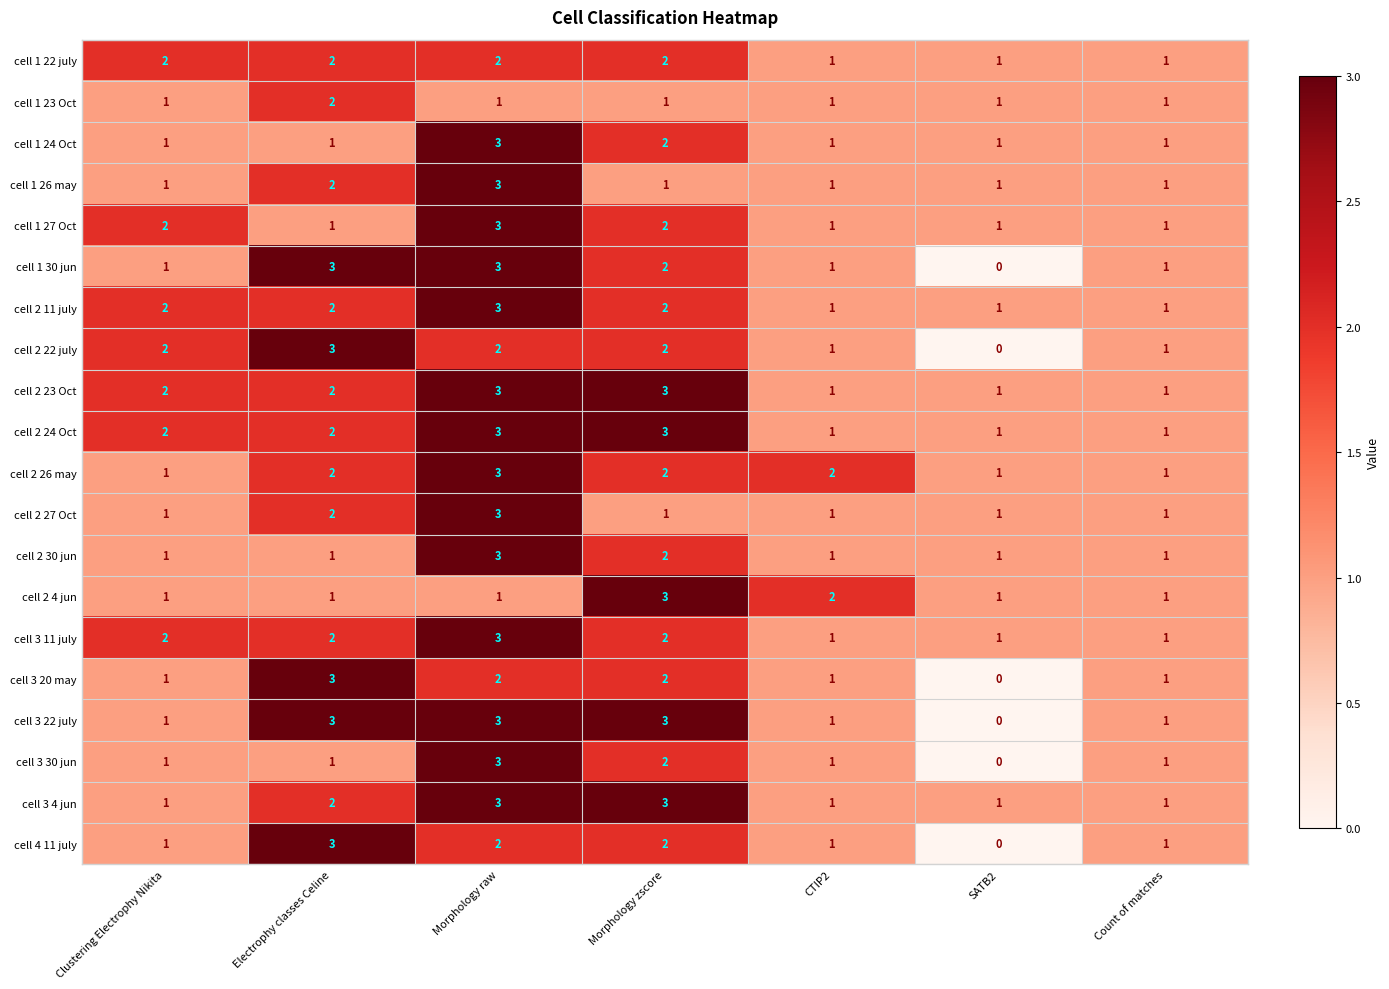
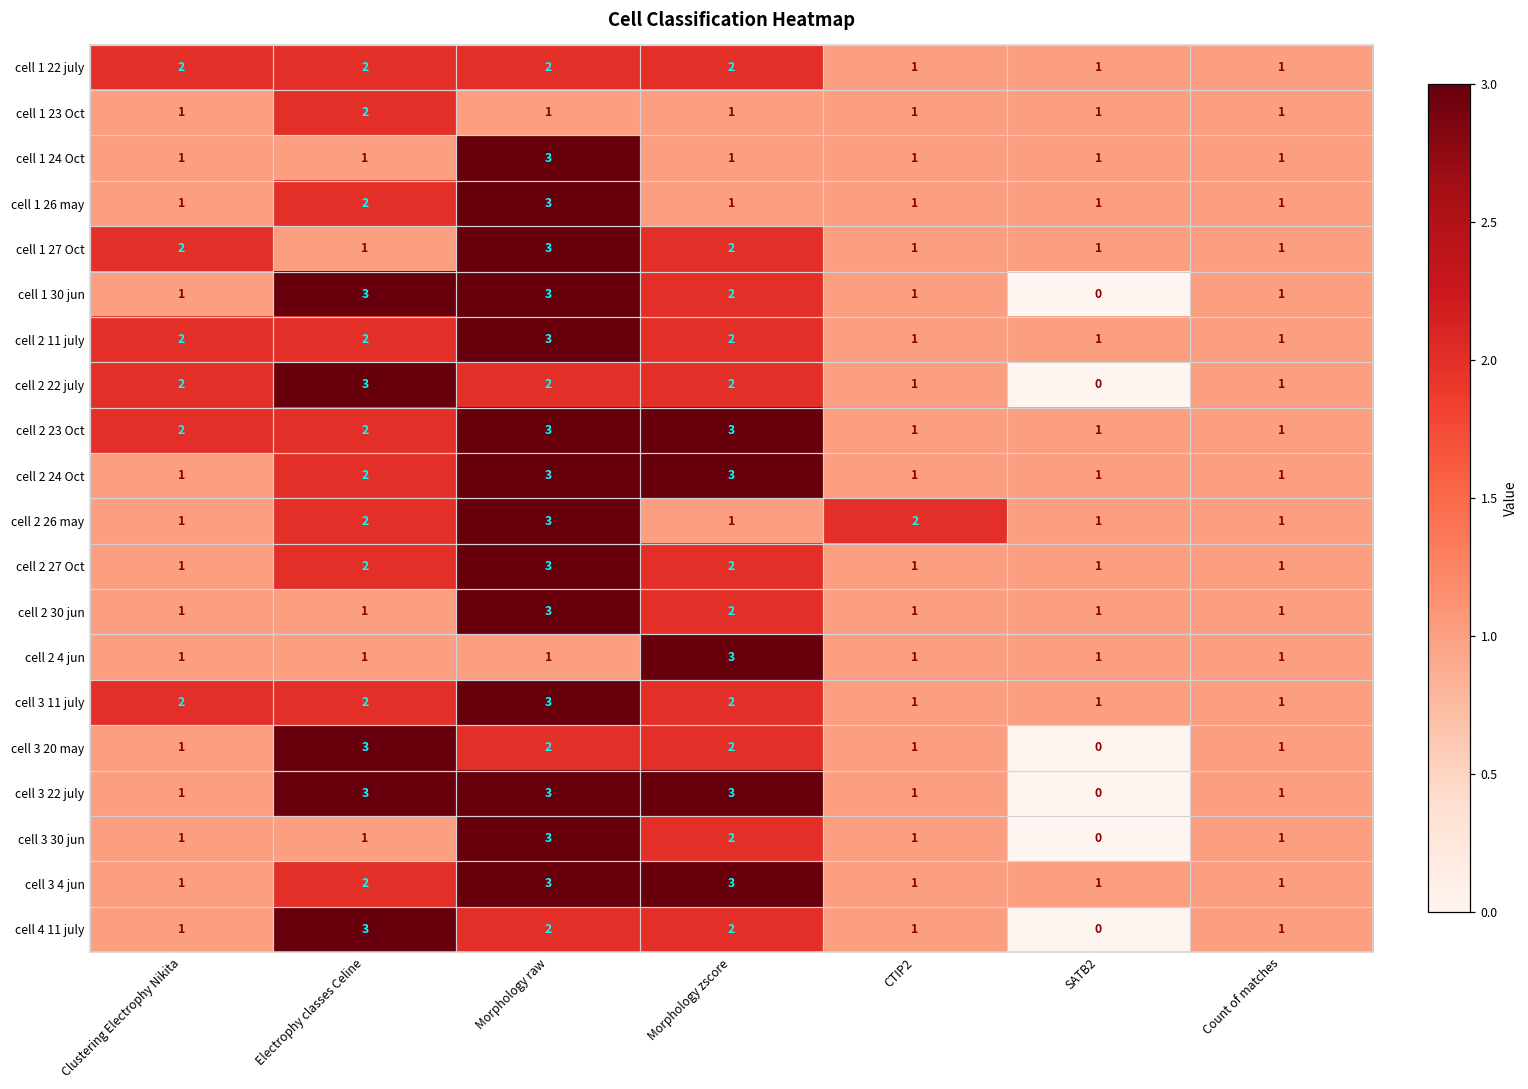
  {
    "cell 1 22 july": {
      "Clustering Electrophy Nikita": 2,
      "Electrophy classes Celine": 2,
      "Morphology raw": 2,
      "Morphology zscore": 2,
      "CTIP2": 1,
      "SATB2": 1,
      "Count of matches": 1
    },
    "cell 1 23 Oct": {
      "Clustering Electrophy Nikita": 1,
      "Electrophy classes Celine": 2,
      "Morphology raw": 1,
      "Morphology zscore": 1,
      "CTIP2": 1,
      "SATB2": 1,
      "Count of matches": 1
    },
    "cell 1 24 Oct": {
      "Clustering Electrophy Nikita": 1,
      "Electrophy classes Celine": 1,
      "Morphology raw": 3,
-     "Morphology zscore": 2,
+     "Morphology zscore": 1,
      "CTIP2": 1,
      "SATB2": 1,
      "Count of matches": 1
    },
    "cell 1 26 may": {
      "Clustering Electrophy Nikita": 1,
      "Electrophy classes Celine": 2,
      "Morphology raw": 3,
      "Morphology zscore": 1,
      "CTIP2": 1,
      "SATB2": 1,
      "Count of matches": 1
    },
    "cell 1 27 Oct": {
      "Clustering Electrophy Nikita": 2,
      "Electrophy classes Celine": 1,
      "Morphology raw": 3,
      "Morphology zscore": 2,
      "CTIP2": 1,
      "SATB2": 1,
      "Count of matches": 1
    },
    "cell 1 30 jun": {
      "Clustering Electrophy Nikita": 1,
      "Electrophy classes Celine": 3,
      "Morphology raw": 3,
      "Morphology zscore": 2,
      "CTIP2": 1,
      "SATB2": 0,
      "Count of matches": 1
    },
    "cell 2 11 july": {
      "Clustering Electrophy Nikita": 2,
      "Electrophy classes Celine": 2,
      "Morphology raw": 3,
      "Morphology zscore": 2,
      "CTIP2": 1,
      "SATB2": 1,
      "Count of matches": 1
    },
    "cell 2 22 july": {
      "Clustering Electrophy Nikita": 2,
      "Electrophy classes Celine": 3,
      "Morphology raw": 2,
      "Morphology zscore": 2,
      "CTIP2": 1,
      "SATB2": 0,
      "Count of matches": 1
    },
    "cell 2 23 Oct": {
      "Clustering Electrophy Nikita": 2,
      "Electrophy classes Celine": 2,
      "Morphology raw": 3,
      "Morphology zscore": 3,
      "CTIP2": 1,
      "SATB2": 1,
      "Count of matches": 1
    },
    "cell 2 24 Oct": {
-     "Clustering Electrophy Nikita": 2,
+     "Clustering Electrophy Nikita": 1,
      "Electrophy classes Celine": 2,
      "Morphology raw": 3,
      "Morphology zscore": 3,
      "CTIP2": 1,
      "SATB2": 1,
      "Count of matches": 1
    },
    "cell 2 26 may": {
      "Clustering Electrophy Nikita": 1,
      "Electrophy classes Celine": 2,
      "Morphology raw": 3,
-     "Morphology zscore": 2,
+     "Morphology zscore": 1,
      "CTIP2": 2,
      "SATB2": 1,
      "Count of matches": 1
    },
    "cell 2 27 Oct": {
      "Clustering Electrophy Nikita": 1,
      "Electrophy classes Celine": 2,
      "Morphology raw": 3,
-     "Morphology zscore": 1,
+     "Morphology zscore": 2,
      "CTIP2": 1,
      "SATB2": 1,
      "Count of matches": 1
    },
    "cell 2 30 jun": {
      "Clustering Electrophy Nikita": 1,
      "Electrophy classes Celine": 1,
      "Morphology raw": 3,
      "Morphology zscore": 2,
      "CTIP2": 1,
      "SATB2": 1,
      "Count of matches": 1
    },
    "cell 2 4 jun": {
      "Clustering Electrophy Nikita": 1,
      "Electrophy classes Celine": 1,
      "Morphology raw": 1,
      "Morphology zscore": 3,
-     "CTIP2": 2,
+     "CTIP2": 1,
      "SATB2": 1,
      "Count of matches": 1
    },
    "cell 3 11 july": {
      "Clustering Electrophy Nikita": 2,
      "Electrophy classes Celine": 2,
      "Morphology raw": 3,
      "Morphology zscore": 2,
      "CTIP2": 1,
      "SATB2": 1,
      "Count of matches": 1
    },
    "cell 3 20 may": {
      "Clustering Electrophy Nikita": 1,
      "Electrophy classes Celine": 3,
      "Morphology raw": 2,
      "Morphology zscore": 2,
      "CTIP2": 1,
      "SATB2": 0,
      "Count of matches": 1
    },
    "cell 3 22 july": {
      "Clustering Electrophy Nikita": 1,
      "Electrophy classes Celine": 3,
      "Morphology raw": 3,
      "Morphology zscore": 3,
      "CTIP2": 1,
      "SATB2": 0,
      "Count of matches": 1
    },
    "cell 3 30 jun": {
      "Clustering Electrophy Nikita": 1,
      "Electrophy classes Celine": 1,
      "Morphology raw": 3,
      "Morphology zscore": 2,
      "CTIP2": 1,
      "SATB2": 0,
      "Count of matches": 1
    },
    "cell 3 4 jun": {
      "Clustering Electrophy Nikita": 1,
      "Electrophy classes Celine": 2,
      "Morphology raw": 3,
      "Morphology zscore": 3,
      "CTIP2": 1,
      "SATB2": 1,
      "Count of matches": 1
    },
    "cell 4 11 july": {
      "Clustering Electrophy Nikita": 1,
      "Electrophy classes Celine": 3,
      "Morphology raw": 2,
      "Morphology zscore": 2,
      "CTIP2": 1,
      "SATB2": 0,
      "Count of matches": 1
    }
  }
